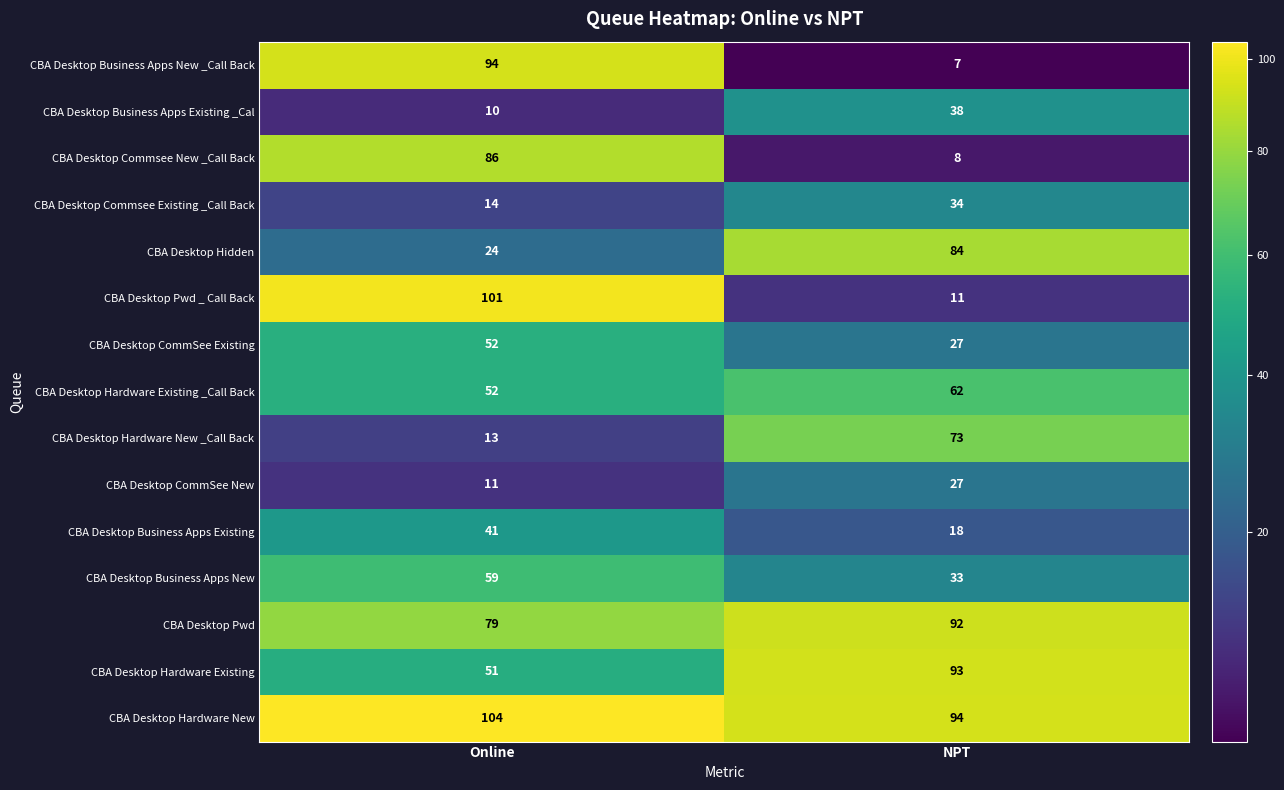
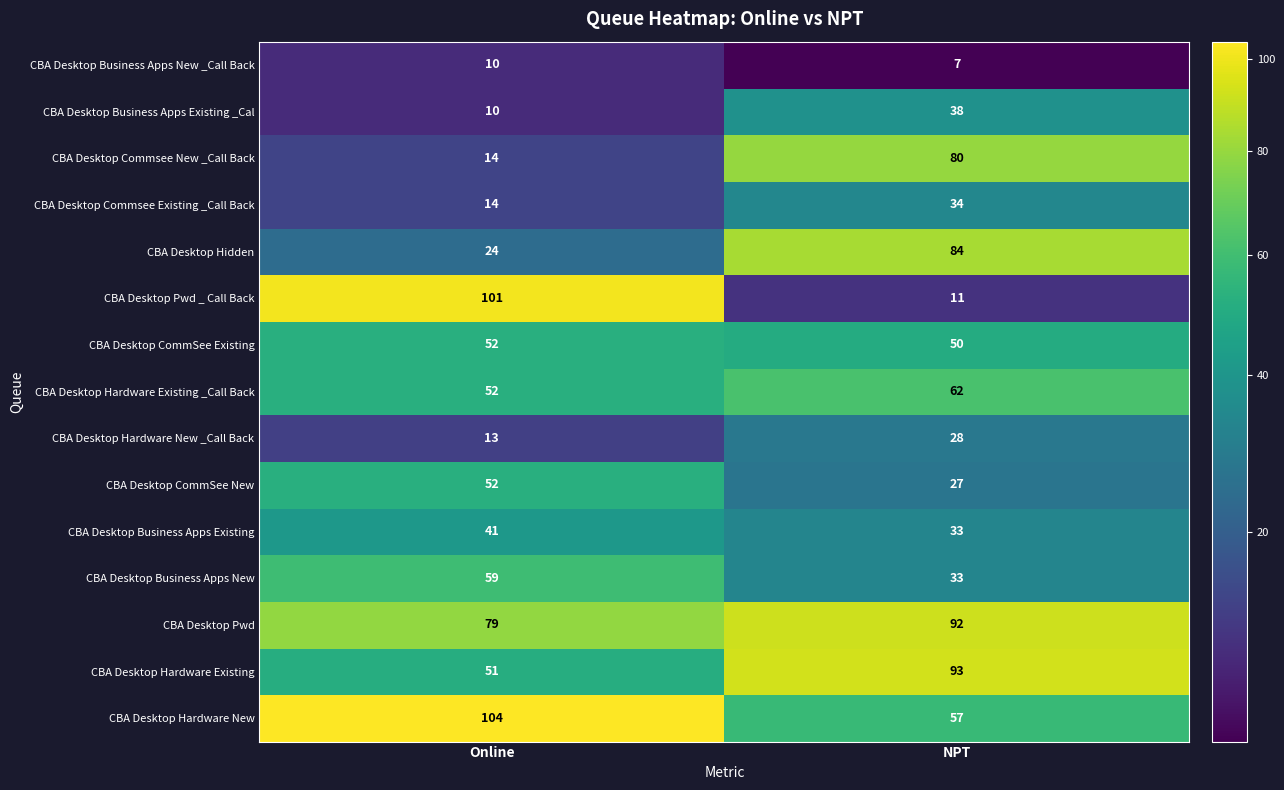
  {
    "CBA Desktop Business Apps New _Call Back": {
-     "Online": 94,
+     "Online": 10,
      "NPT": 7
    },
    "CBA Desktop Business Apps Existing _Cal": {
      "Online": 10,
      "NPT": 38
    },
    "CBA Desktop Commsee New _Call Back": {
-     "Online": 86,
-     "NPT": 8
+     "Online": 14,
+     "NPT": 80
    },
    "CBA Desktop Commsee Existing _Call Back": {
      "Online": 14,
      "NPT": 34
    },
    "CBA Desktop Hidden": {
      "Online": 24,
      "NPT": 84
    },
    "CBA Desktop Pwd _ Call Back": {
      "Online": 101,
      "NPT": 11
    },
    "CBA Desktop CommSee Existing": {
      "Online": 52,
-     "NPT": 27
+     "NPT": 50
    },
    "CBA Desktop Hardware Existing _Call Back": {
      "Online": 52,
      "NPT": 62
    },
    "CBA Desktop Hardware New _Call Back": {
      "Online": 13,
-     "NPT": 73
+     "NPT": 28
    },
    "CBA Desktop CommSee New": {
-     "Online": 11,
+     "Online": 52,
      "NPT": 27
    },
    "CBA Desktop Business Apps Existing": {
      "Online": 41,
-     "NPT": 18
+     "NPT": 33
    },
    "CBA Desktop Business Apps New": {
      "Online": 59,
      "NPT": 33
    },
    "CBA Desktop Pwd": {
      "Online": 79,
      "NPT": 92
    },
    "CBA Desktop Hardware Existing": {
      "Online": 51,
      "NPT": 93
    },
    "CBA Desktop Hardware New": {
      "Online": 104,
-     "NPT": 94
+     "NPT": 57
    }
  }
